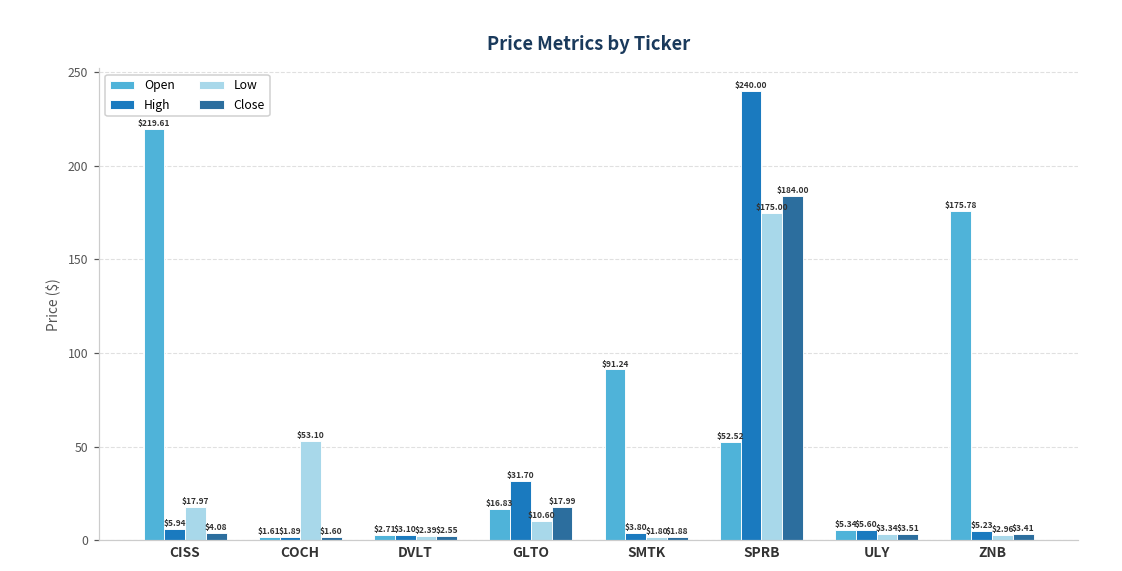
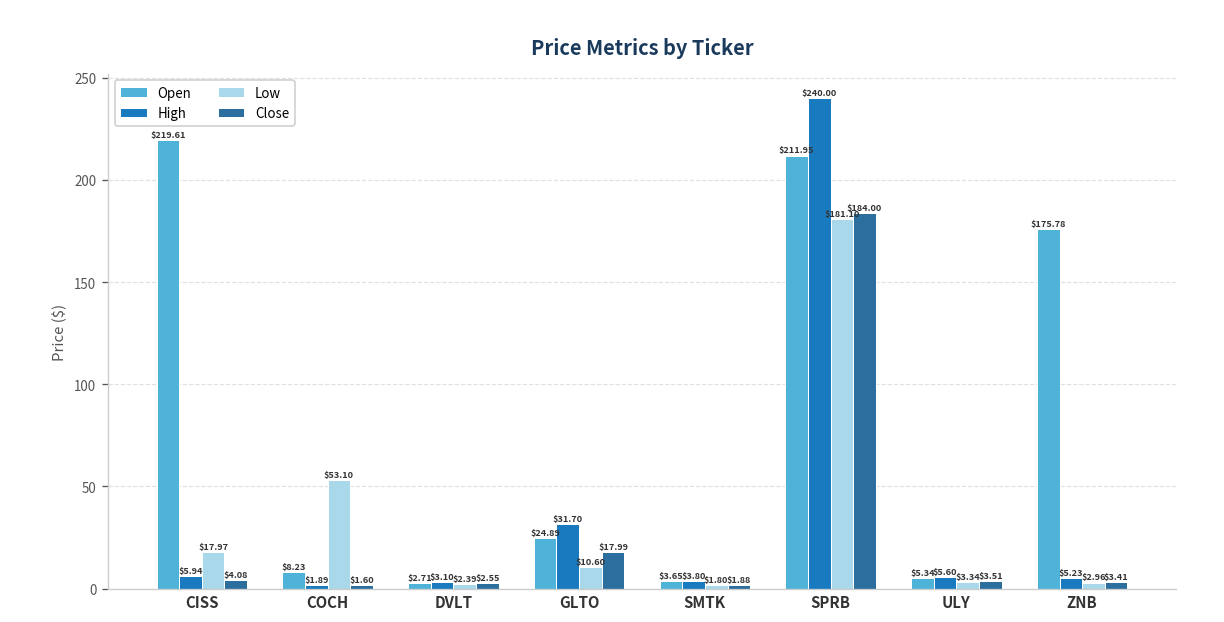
  {
    "Open": {
      "CISS": "$219.61",
-     "COCH": "$1.61",
+     "COCH": "$8.23",
      "DVLT": "$2.71",
-     "GLTO": "$16.83",
-     "SMTK": "$91.24",
-     "SPRB": "$52.52",
+     "GLTO": "$24.89",
+     "SMTK": "$3.65",
+     "SPRB": "$211.95",
      "ULY": "$5.34",
      "ZNB": "$175.78"
    },
    "Low": {
      "CISS": "$17.97",
      "COCH": "$53.10",
      "DVLT": "$2.39",
      "GLTO": "$10.60",
      "SMTK": "$1.80",
-     "SPRB": "$175.00",
+     "SPRB": "$181.10",
      "ULY": "$3.34",
      "ZNB": "$2.96"
    }
  }
